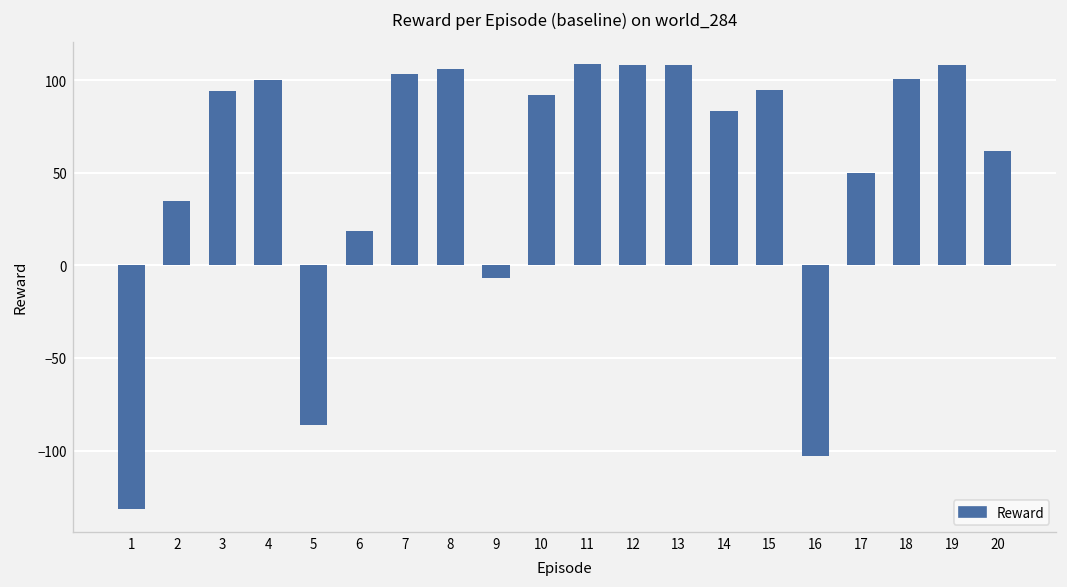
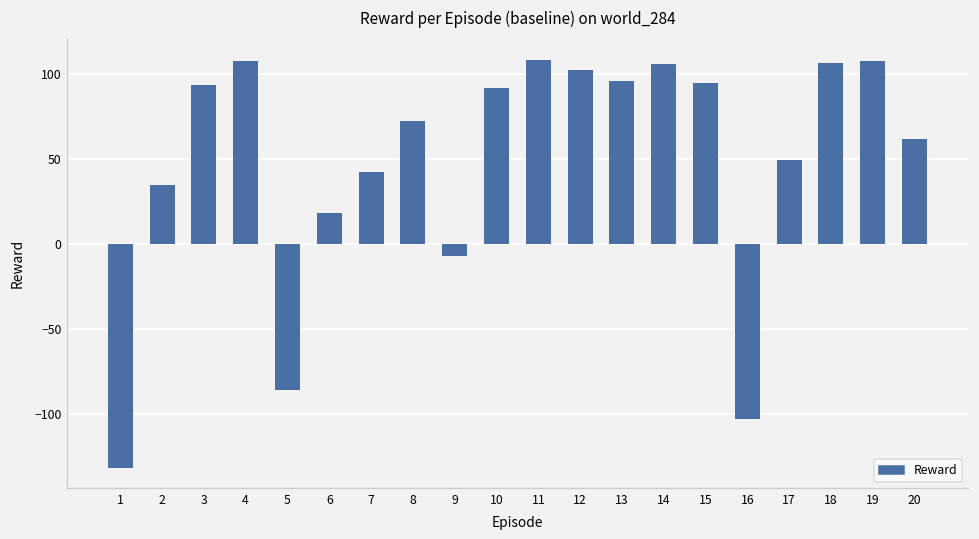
  {
    "1": -132,
    "2": 35,
    "3": 94,
-   "4": 100,
+   "4": 108,
    "5": -86,
    "6": 18,
-   "7": 103,
-   "8": 106,
+   "7": 42,
+   "8": 72,
    "9": -7,
    "10": 92,
    "11": 109,
-   "12": 108,
-   "13": 108,
-   "14": 83,
+   "12": 103,
+   "13": 96,
+   "14": 106,
    "15": 95,
    "16": -103,
    "17": 50,
-   "18": 101,
+   "18": 107,
    "19": 108,
    "20": 62
  }
